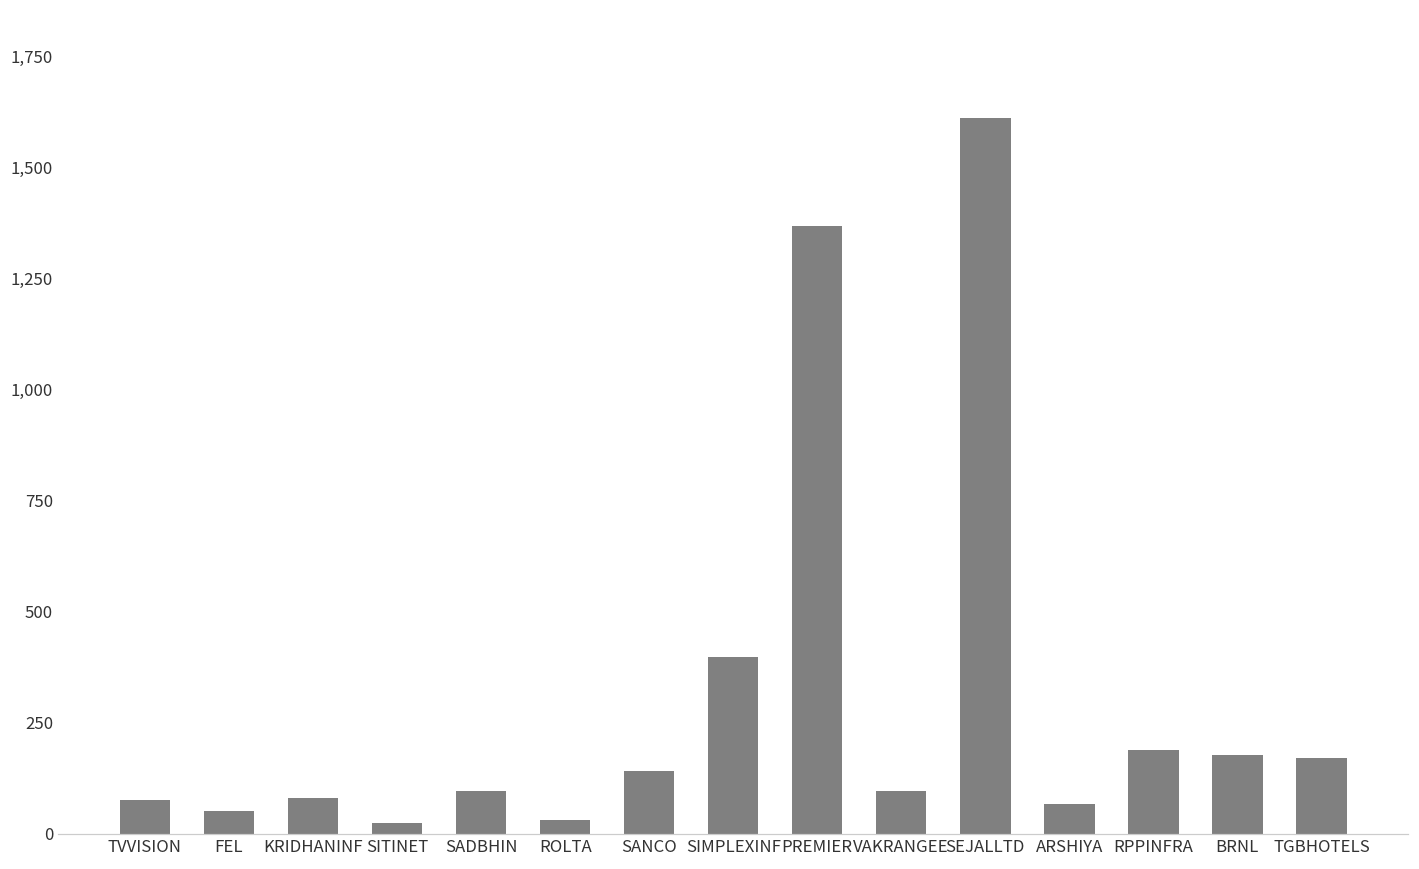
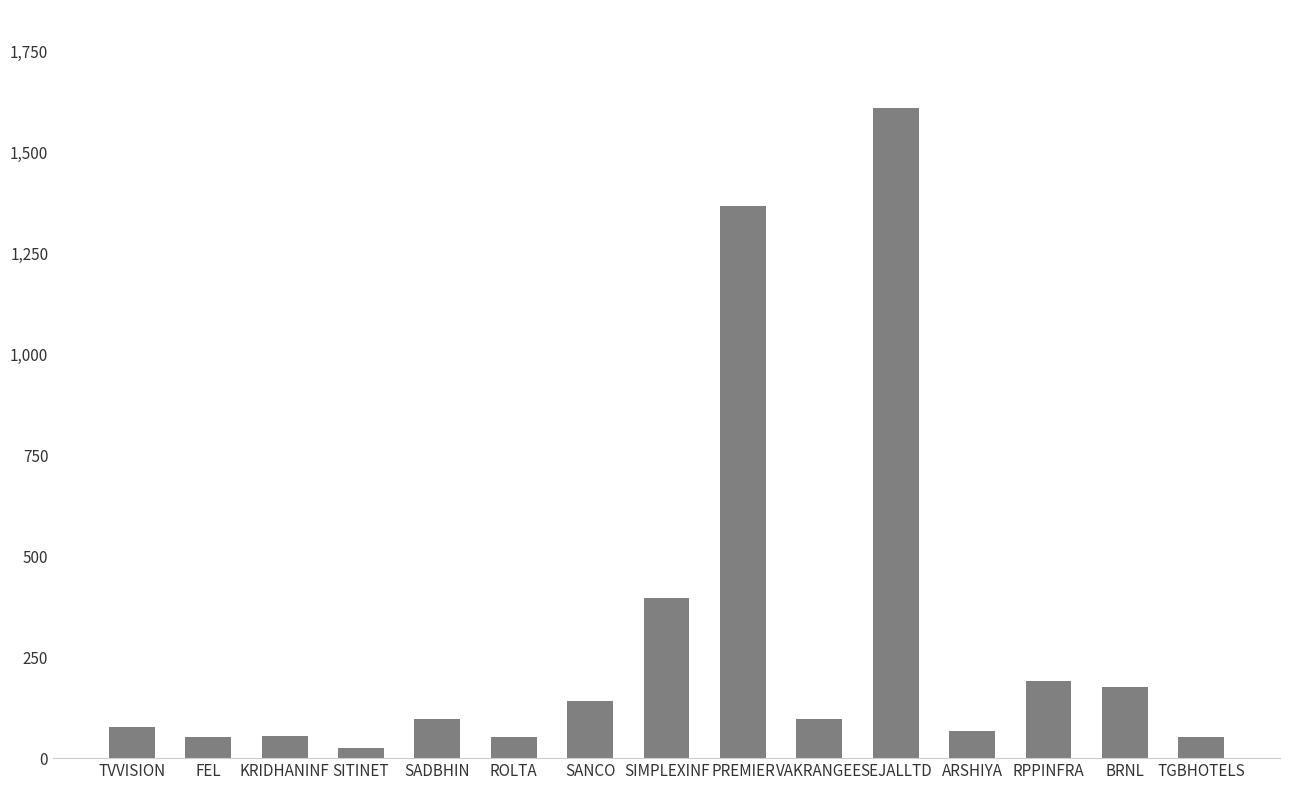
  {
    "TVVISION": "80",
    "FEL": "50",
-   "KRIDHANINF": "80",
+   "KRIDHANINF": "60",
    "SITINET": "30",
    "SADBHIN": "100",
-   "ROLTA": "30",
+   "ROLTA": "50",
    "SANCO": "140",
    "SIMPLEXINF": "400",
    "PREMIER": "1,370",
    "VAKRANGEE": "100",
    "SEJALLTD": "1,610",
    "ARSHIYA": "70",
    "RPPINFRA": "190",
    "BRNL": "180",
-   "TGBHOTELS": "170"
+   "TGBHOTELS": "50"
  }
